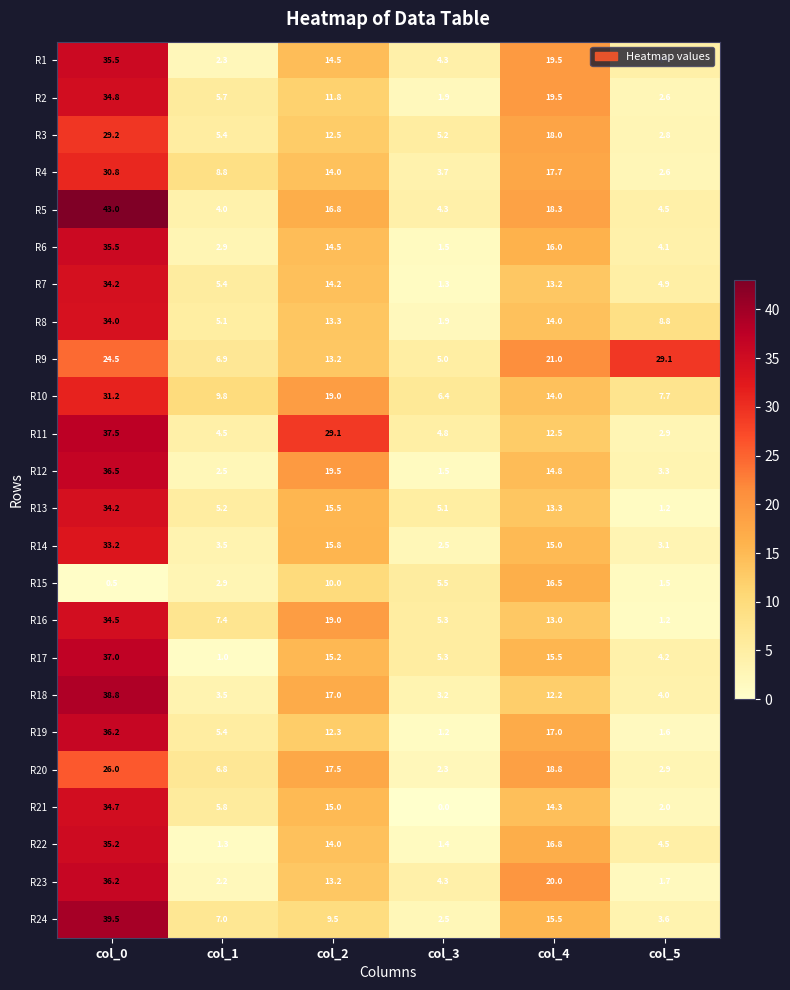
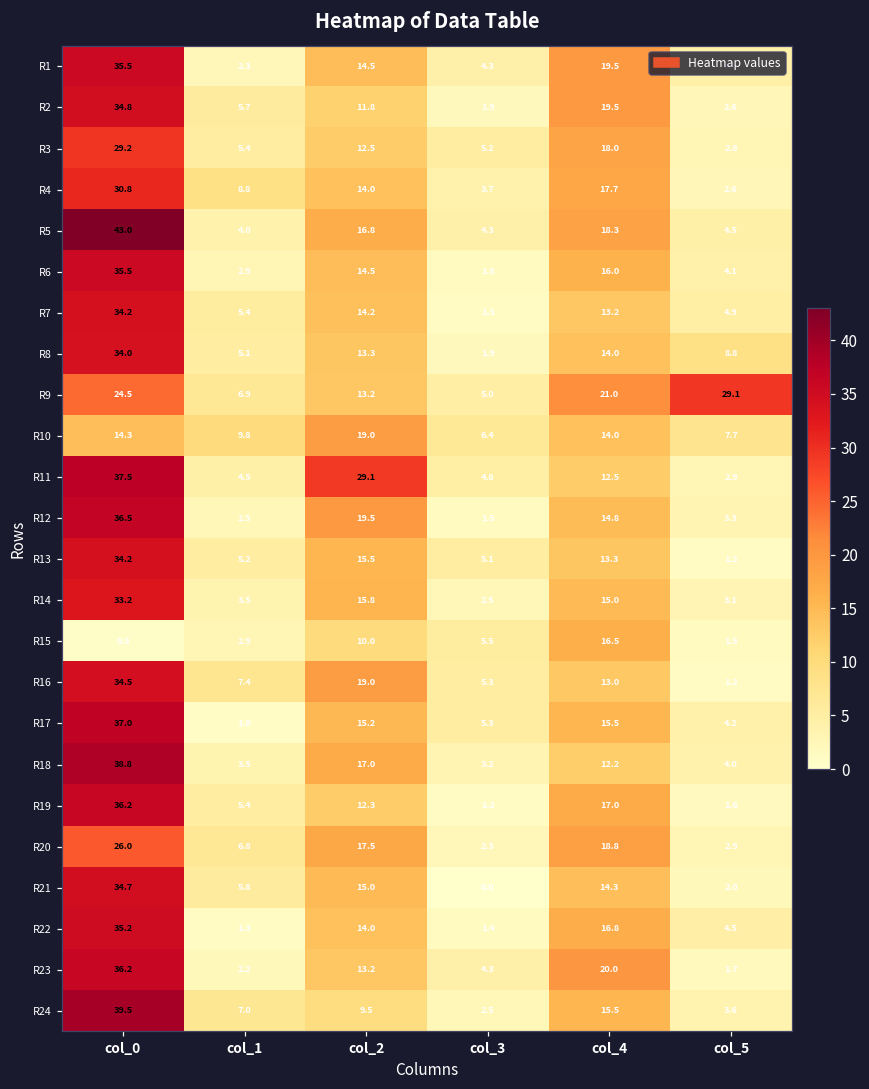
  {
    "R1": {
      "col_0": 35.5,
      "col_1": 2.3,
      "col_2": 14.5,
      "col_3": 4.3,
      "col_4": 19.5
    },
    "R2": {
      "col_0": 34.8,
      "col_1": 5.7,
      "col_2": 11.8,
      "col_3": 1.9,
      "col_4": 19.5,
      "col_5": 2.6
    },
    "R3": {
      "col_0": 29.2,
      "col_1": 5.4,
      "col_2": 12.5,
      "col_3": 5.2,
      "col_4": 18.0,
      "col_5": 2.8
    },
    "R4": {
      "col_0": 30.8,
      "col_1": 8.8,
      "col_2": 14.0,
      "col_3": 3.7,
      "col_4": 17.7,
      "col_5": 2.6
    },
    "R5": {
      "col_0": 43.0,
      "col_1": 4.0,
      "col_2": 16.8,
      "col_3": 4.3,
      "col_4": 18.3,
      "col_5": 4.5
    },
    "R6": {
      "col_0": 35.5,
      "col_1": 2.9,
      "col_2": 14.5,
      "col_3": 1.5,
      "col_4": 16.0,
      "col_5": 4.1
    },
    "R7": {
      "col_0": 34.2,
      "col_1": 5.4,
      "col_2": 14.2,
      "col_3": 1.3,
      "col_4": 13.2,
      "col_5": 4.9
    },
    "R8": {
      "col_0": 34.0,
      "col_1": 5.1,
      "col_2": 13.3,
      "col_3": 1.9,
      "col_4": 14.0,
      "col_5": 8.8
    },
    "R9": {
      "col_0": 24.5,
      "col_1": 6.9,
      "col_2": 13.2,
      "col_3": 5.0,
      "col_4": 21.0,
      "col_5": 29.1
    },
    "R10": {
-     "col_0": 31.2,
+     "col_0": 14.3,
      "col_1": 9.8,
      "col_2": 19.0,
      "col_3": 6.4,
      "col_4": 14.0,
      "col_5": 7.7
    },
    "R11": {
      "col_0": 37.5,
      "col_1": 4.5,
      "col_2": 29.1,
      "col_3": 4.8,
      "col_4": 12.5,
      "col_5": 2.9
    },
    "R12": {
      "col_0": 36.5,
      "col_1": 2.5,
      "col_2": 19.5,
      "col_3": 1.5,
      "col_4": 14.8,
      "col_5": 3.3
    },
    "R13": {
      "col_0": 34.2,
      "col_1": 5.2,
      "col_2": 15.5,
      "col_3": 5.1,
      "col_4": 13.3,
      "col_5": 1.2
    },
    "R14": {
      "col_0": 33.2,
      "col_1": 3.5,
      "col_2": 15.8,
      "col_3": 2.5,
      "col_4": 15.0,
      "col_5": 3.1
    },
    "R15": {
      "col_0": 0.5,
      "col_1": 2.9,
      "col_2": 10.0,
      "col_3": 5.5,
      "col_4": 16.5,
      "col_5": 1.5
    },
    "R16": {
      "col_0": 34.5,
      "col_1": 7.4,
      "col_2": 19.0,
      "col_3": 5.3,
      "col_4": 13.0,
      "col_5": 1.2
    },
    "R17": {
      "col_0": 37.0,
      "col_1": 1.0,
      "col_2": 15.2,
      "col_3": 5.3,
      "col_4": 15.5,
      "col_5": 4.2
    },
    "R18": {
      "col_0": 38.8,
      "col_1": 3.5,
      "col_2": 17.0,
      "col_3": 3.2,
      "col_4": 12.2,
      "col_5": 4.0
    },
    "R19": {
      "col_0": 36.2,
      "col_1": 5.4,
      "col_2": 12.3,
      "col_3": 1.2,
      "col_4": 17.0,
      "col_5": 1.6
    },
    "R20": {
      "col_0": 26.0,
      "col_1": 6.8,
      "col_2": 17.5,
      "col_3": 2.3,
      "col_4": 18.8,
      "col_5": 2.9
    },
    "R21": {
      "col_0": 34.7,
      "col_1": 5.8,
      "col_2": 15.0,
      "col_3": 0.0,
      "col_4": 14.3,
      "col_5": 2.0
    },
    "R22": {
      "col_0": 35.2,
      "col_1": 1.3,
      "col_2": 14.0,
      "col_3": 1.4,
      "col_4": 16.8,
      "col_5": 4.5
    },
    "R23": {
      "col_0": 36.2,
      "col_1": 2.2,
      "col_2": 13.2,
      "col_3": 4.3,
      "col_4": 20.0,
      "col_5": 1.7
    },
    "R24": {
      "col_0": 39.5,
      "col_1": 7.0,
      "col_2": 9.5,
      "col_3": 2.5,
      "col_4": 15.5,
      "col_5": 3.6
    }
  }
